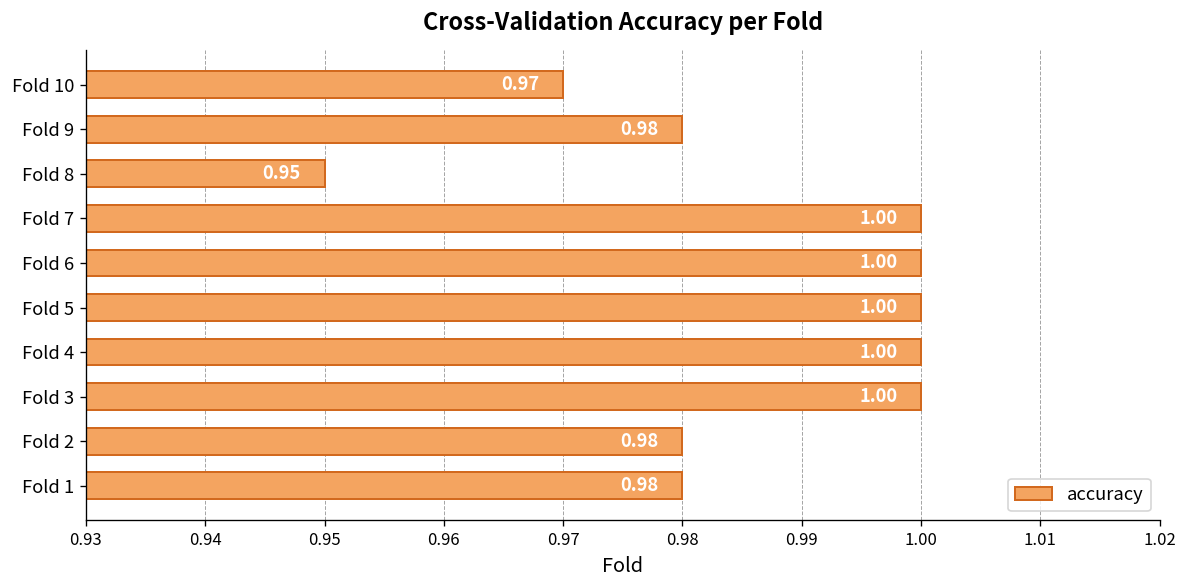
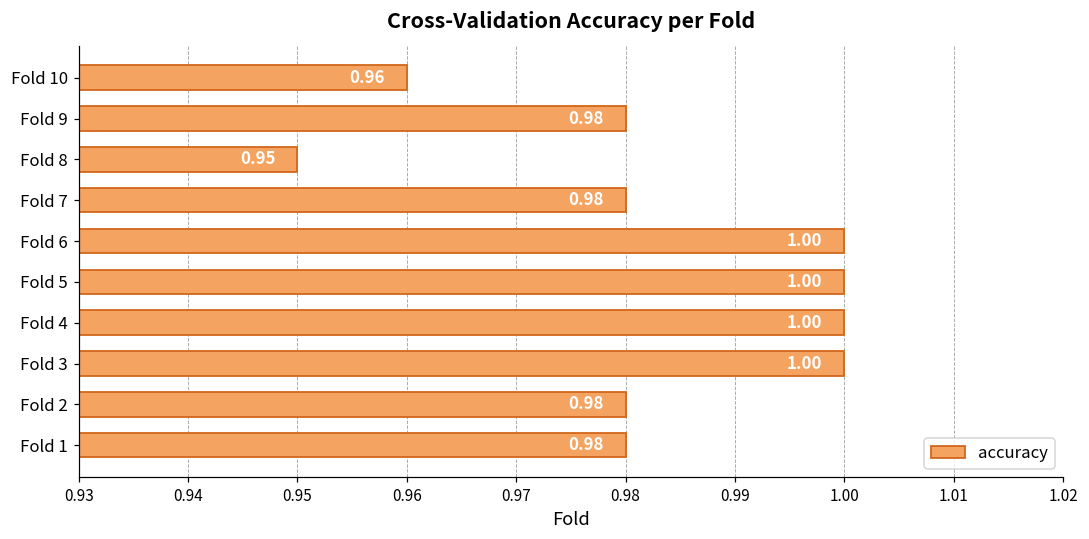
  {
-   "Fold 10": 0.97,
+   "Fold 10": 0.96,
    "Fold 9": 0.98,
    "Fold 8": 0.95,
-   "Fold 7": 1.00,
+   "Fold 7": 0.98,
    "Fold 6": 1.00,
    "Fold 5": 1.00,
    "Fold 4": 1.00,
    "Fold 3": 1.00,
    "Fold 2": 0.98,
    "Fold 1": 0.98
  }
